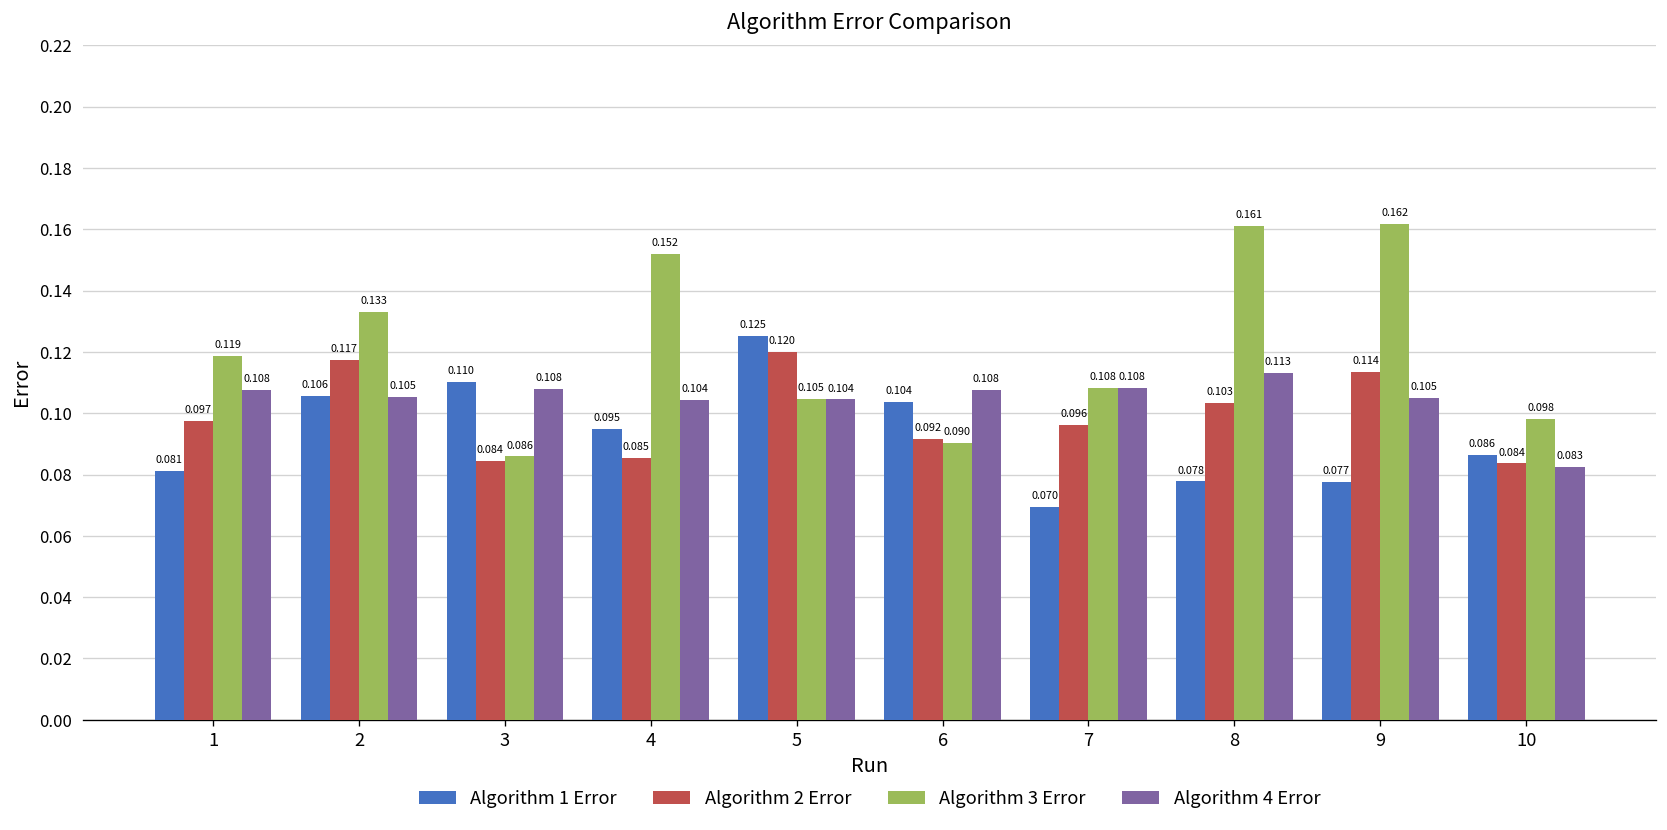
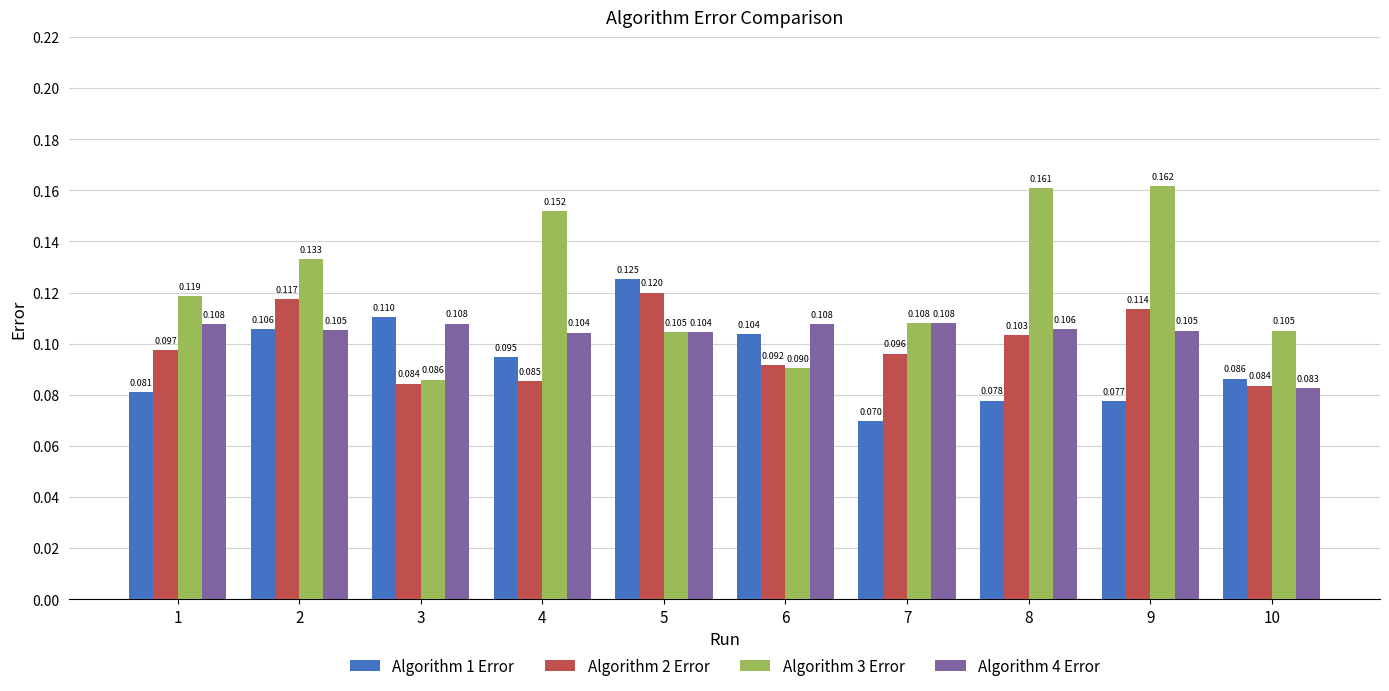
  {
    "Algorithm 1 Error": {
      "1": 0.081,
      "2": 0.106,
      "3": 0.110,
      "4": 0.095,
      "5": 0.125,
      "6": 0.104,
      "7": 0.070,
      "8": 0.078,
      "9": 0.077,
      "10": 0.086
    },
    "Algorithm 2 Error": {
      "1": 0.097,
      "2": 0.117,
      "3": 0.084,
      "4": 0.085,
      "5": 0.120,
      "6": 0.092,
      "7": 0.096,
      "8": 0.103,
      "9": 0.114,
      "10": 0.084
    },
    "Algorithm 3 Error": {
      "1": 0.119,
      "2": 0.133,
      "3": 0.086,
      "4": 0.152,
      "5": 0.105,
      "6": 0.090,
      "7": 0.108,
      "8": 0.161,
      "9": 0.162,
-     "10": 0.098
+     "10": 0.105
    },
    "Algorithm 4 Error": {
      "1": 0.108,
      "2": 0.105,
      "3": 0.108,
      "4": 0.104,
      "5": 0.104,
      "6": 0.108,
      "7": 0.108,
-     "8": 0.113,
+     "8": 0.106,
      "9": 0.105,
      "10": 0.083
    }
  }
